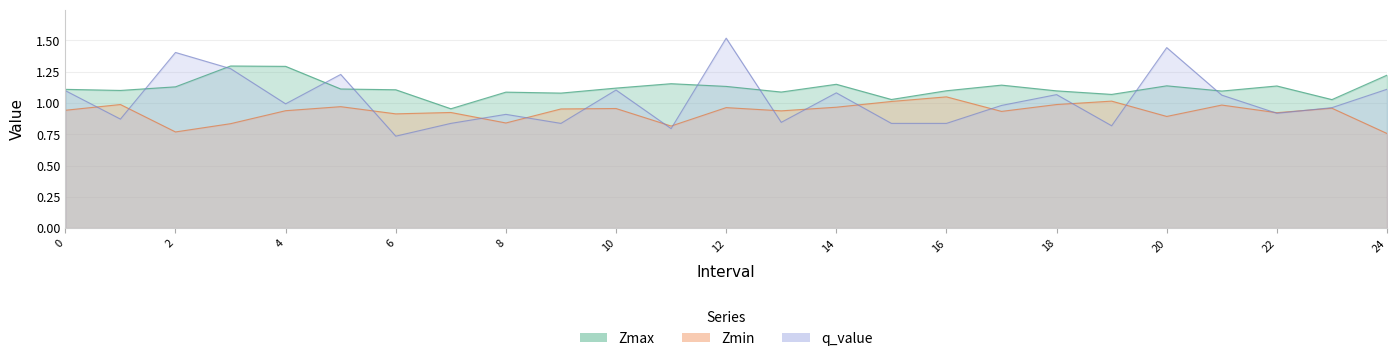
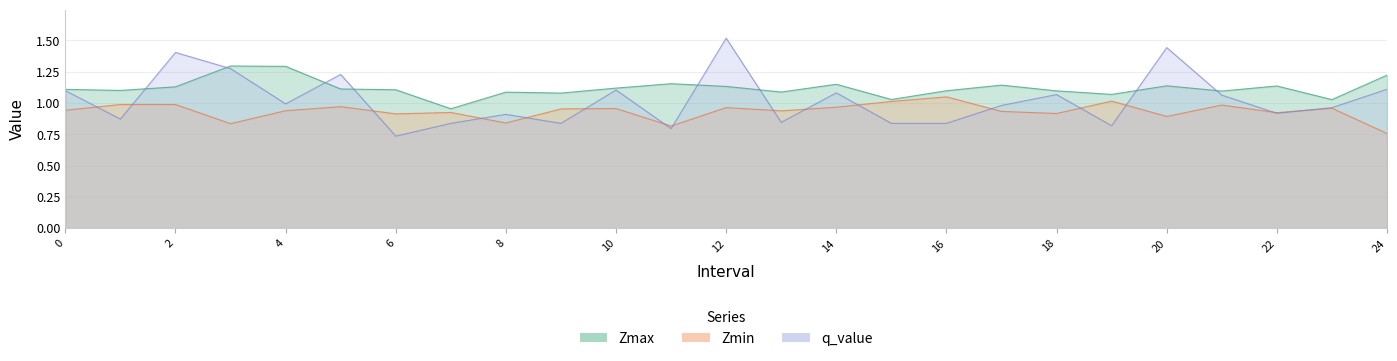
  {
    "Zmin": {
      "0": 0.94,
-     "2": 0.77,
+     "2": 0.99,
      "4": 0.94,
      "6": 0.91,
      "8": 0.84,
      "10": 0.96,
      "12": 0.96,
      "14": 0.97,
      "16": 1.05,
-     "18": 0.99,
+     "18": 0.92,
      "20": 0.89,
      "24": 0.76
    }
  }
